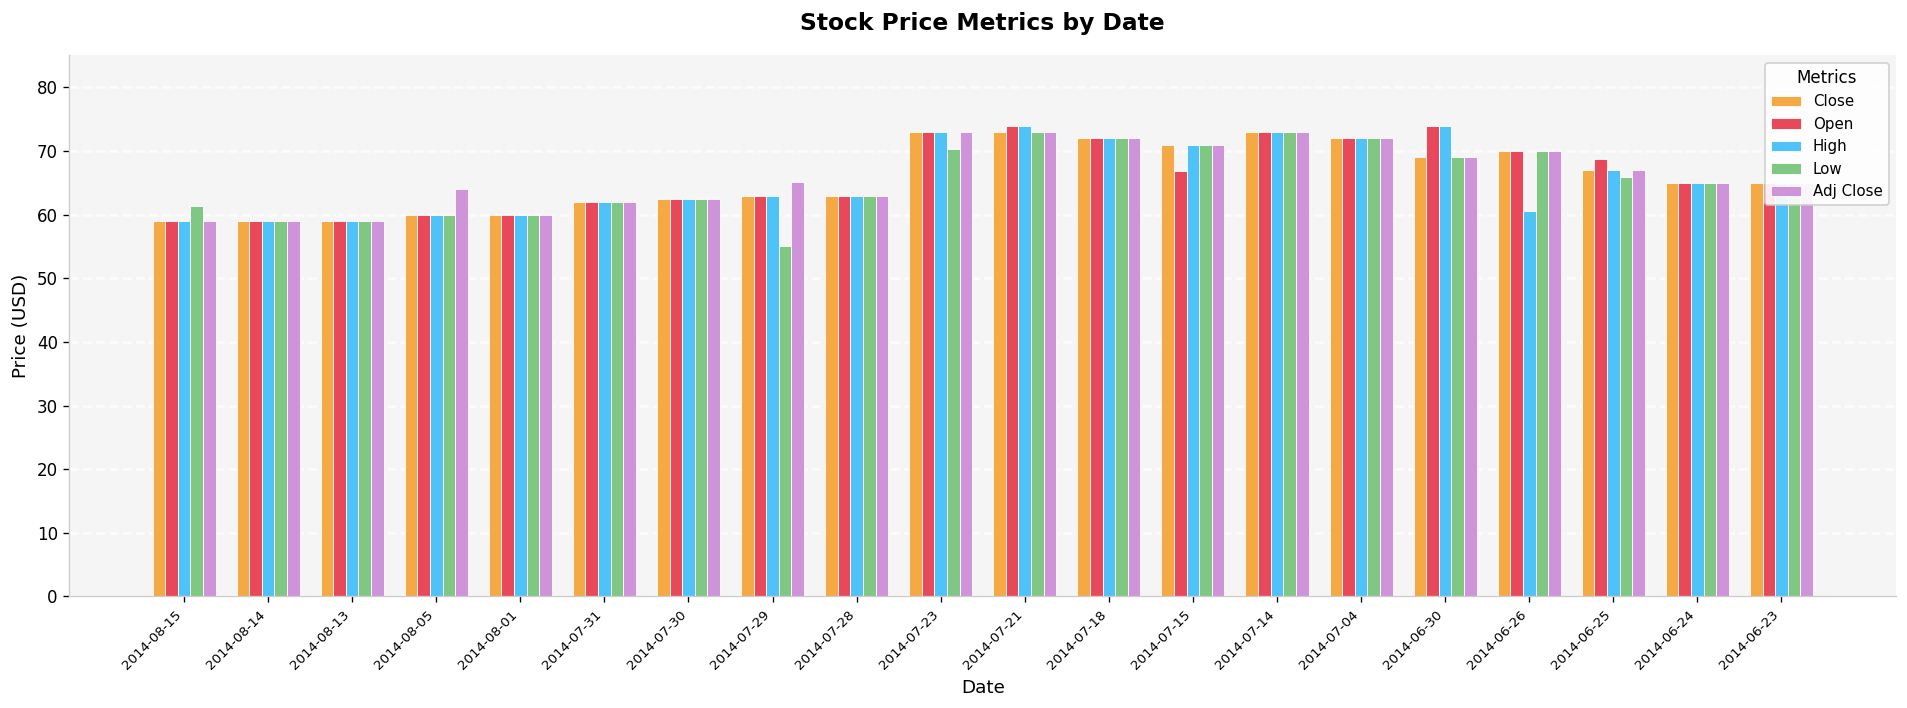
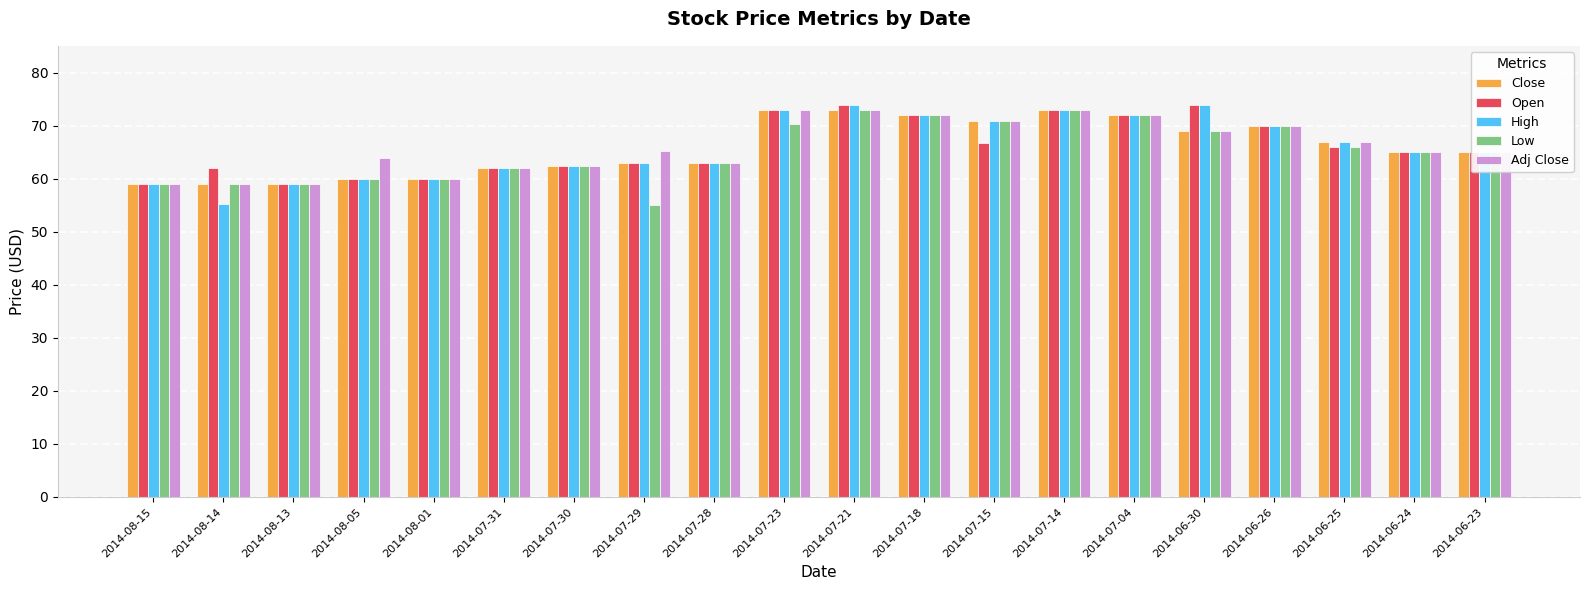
  {
    "Close": {
      "2014-08-15": 59,
      "2014-08-14": 59,
      "2014-08-13": 59,
      "2014-08-05": 60,
      "2014-08-01": 60,
      "2014-07-31": 62,
      "2014-07-30": 63,
      "2014-07-29": 63,
      "2014-07-28": 63,
      "2014-07-23": 73,
      "2014-07-21": 73,
      "2014-07-18": 72,
      "2014-07-15": 71,
      "2014-07-14": 73,
      "2014-07-04": 72,
      "2014-06-30": 69,
      "2014-06-26": 70,
      "2014-06-25": 67,
      "2014-06-24": 65,
      "2014-06-23": 65
    },
    "Open": {
      "2014-08-15": 59,
-     "2014-08-14": 59,
+     "2014-08-14": 62,
      "2014-08-13": 59,
      "2014-08-05": 60,
      "2014-08-01": 60,
      "2014-07-31": 62,
      "2014-07-30": 63,
      "2014-07-29": 63,
      "2014-07-28": 63,
      "2014-07-23": 73,
      "2014-07-21": 74,
      "2014-07-18": 72,
      "2014-07-15": 67,
      "2014-07-14": 73,
      "2014-07-04": 72,
      "2014-06-30": 74,
      "2014-06-26": 70,
-     "2014-06-25": 69,
+     "2014-06-25": 66,
      "2014-06-24": 65
    },
    "High": {
      "2014-08-15": 59,
-     "2014-08-14": 59,
+     "2014-08-14": 55,
      "2014-08-13": 59,
      "2014-08-05": 60,
      "2014-08-01": 60,
      "2014-07-31": 62,
      "2014-07-30": 63,
      "2014-07-29": 63,
      "2014-07-28": 63,
      "2014-07-23": 73,
      "2014-07-21": 74,
      "2014-07-18": 72,
      "2014-07-15": 71,
      "2014-07-14": 73,
      "2014-07-04": 72,
      "2014-06-30": 74,
-     "2014-06-26": 61,
+     "2014-06-26": 70,
      "2014-06-25": 67,
      "2014-06-24": 65
    },
    "Low": {
-     "2014-08-15": 61,
+     "2014-08-15": 59,
      "2014-08-14": 59,
      "2014-08-13": 59,
      "2014-08-05": 60,
      "2014-08-01": 60,
      "2014-07-31": 62,
      "2014-07-30": 63,
      "2014-07-29": 55,
      "2014-07-28": 63,
      "2014-07-23": 70,
      "2014-07-21": 73,
      "2014-07-18": 72,
      "2014-07-15": 71,
      "2014-07-14": 73,
      "2014-07-04": 72,
      "2014-06-30": 69,
      "2014-06-26": 70,
      "2014-06-25": 66,
      "2014-06-24": 65
    },
    "Adj Close": {
      "2014-08-15": 59,
      "2014-08-14": 59,
      "2014-08-13": 59,
      "2014-08-05": 64,
      "2014-08-01": 60,
      "2014-07-31": 62,
      "2014-07-30": 63,
      "2014-07-29": 65,
      "2014-07-28": 63,
      "2014-07-23": 73,
      "2014-07-21": 73,
      "2014-07-18": 72,
      "2014-07-15": 71,
      "2014-07-14": 73,
      "2014-07-04": 72,
      "2014-06-30": 69,
      "2014-06-26": 70,
      "2014-06-25": 67,
      "2014-06-24": 65
    }
  }
